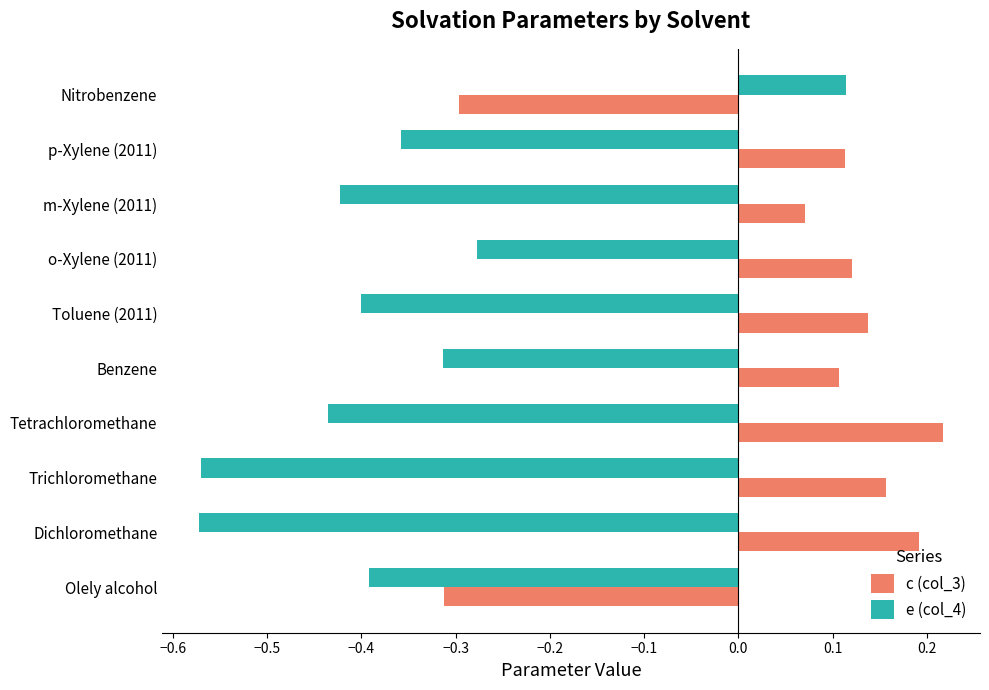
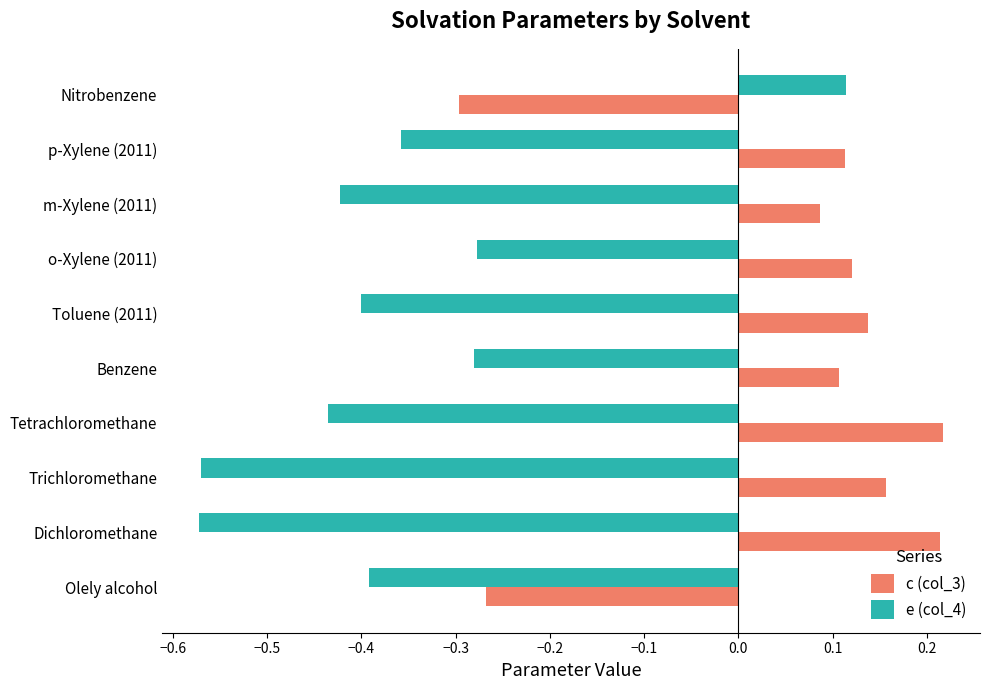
  {
    "c (col_3)": {
      "Nitrobenzene": -0.30,
      "p-Xylene (2011)": 0.11,
-     "m-Xylene (2011)": 0.07,
+     "m-Xylene (2011)": 0.09,
      "o-Xylene (2011)": 0.12,
      "Toluene (2011)": 0.14,
      "Benzene": 0.11,
      "Tetrachloromethane": 0.22,
      "Trichloromethane": 0.16,
-     "Dichloromethane": 0.19,
-     "Olely alcohol": -0.31
+     "Dichloromethane": 0.21,
+     "Olely alcohol": -0.27
    },
    "e (col_4)": {
      "Nitrobenzene": 0.11,
      "p-Xylene (2011)": -0.36,
      "m-Xylene (2011)": -0.42,
      "o-Xylene (2011)": -0.28,
      "Toluene (2011)": -0.40,
-     "Benzene": -0.31,
+     "Benzene": -0.28,
      "Tetrachloromethane": -0.44,
      "Trichloromethane": -0.57,
      "Dichloromethane": -0.57,
      "Olely alcohol": -0.39
    }
  }
